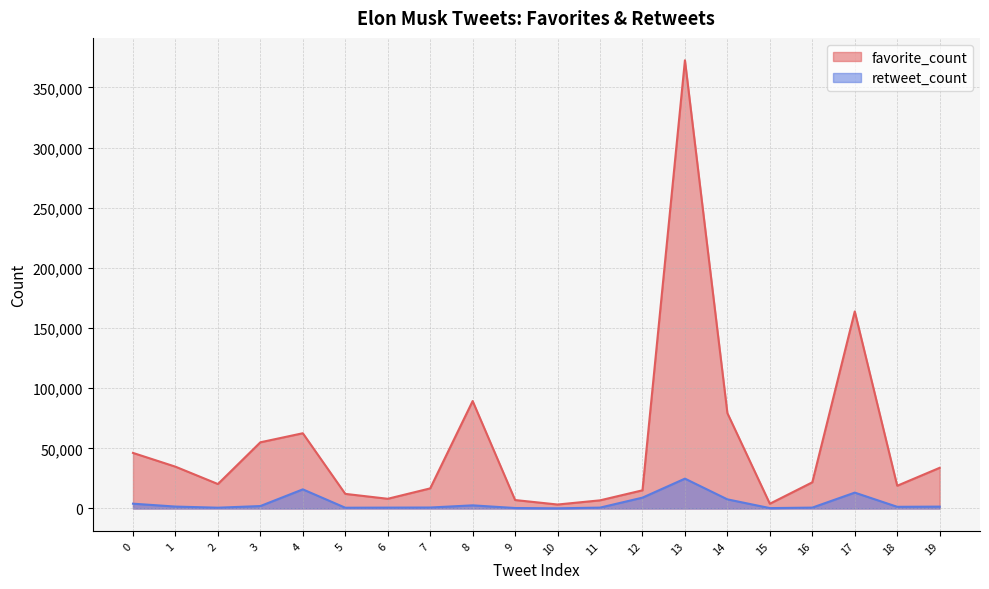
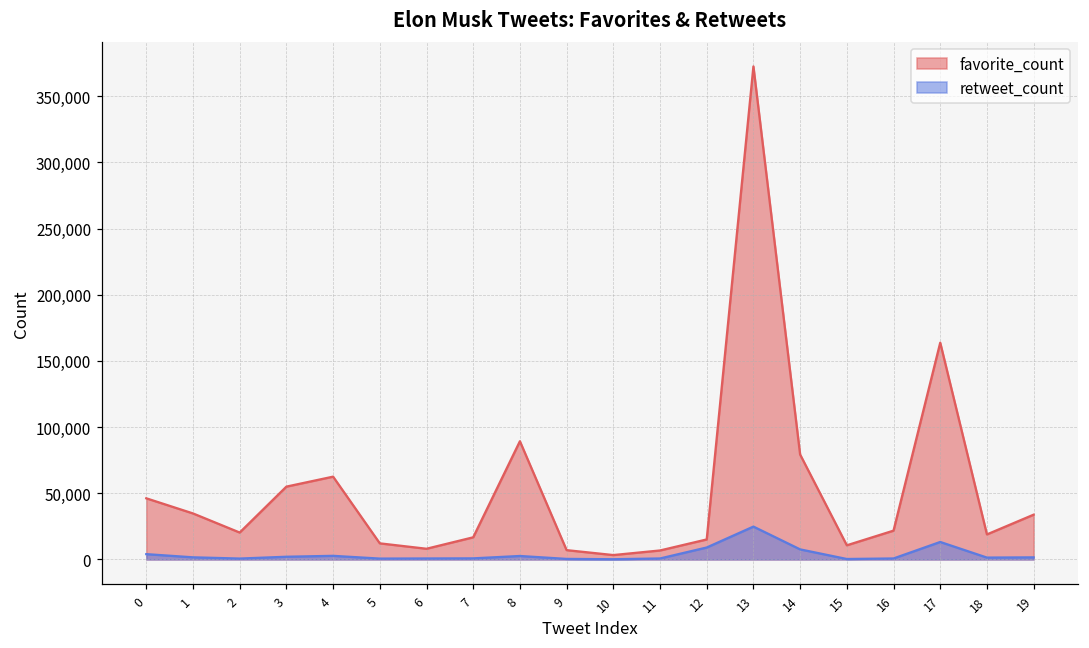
  {
    "favorite_count": {
      "0": "46,000",
      "1": "35,000",
      "2": "20,000",
      "3": "55,000",
      "4": "63,000",
      "5": "12,000",
      "6": "8,000",
      "7": "17,000",
      "8": "89,000",
      "9": "7,000",
      "10": "3,000",
      "11": "7,000",
      "12": "15,000",
      "13": "373,000",
      "14": "79,000",
-     "15": "4,000",
+     "15": "11,000",
      "16": "22,000",
      "17": "164,000",
      "18": "19,000",
      "19": "34,000"
    },
    "retweet_count": {
      "0": "4,000",
      "1": "2,000",
      "2": "1,000",
      "3": "2,000",
-     "4": "16,000",
+     "4": "3,000",
      "5": "1,000",
      "6": "1,000",
      "7": "1,000",
      "8": "3,000",
      "9": "0",
      "10": "0",
      "11": "1,000",
      "12": "9,000",
      "13": "25,000",
      "14": "8,000",
      "15": "0",
      "16": "1,000",
      "17": "13,000",
      "18": "1,000",
      "19": "2,000"
    }
  }
